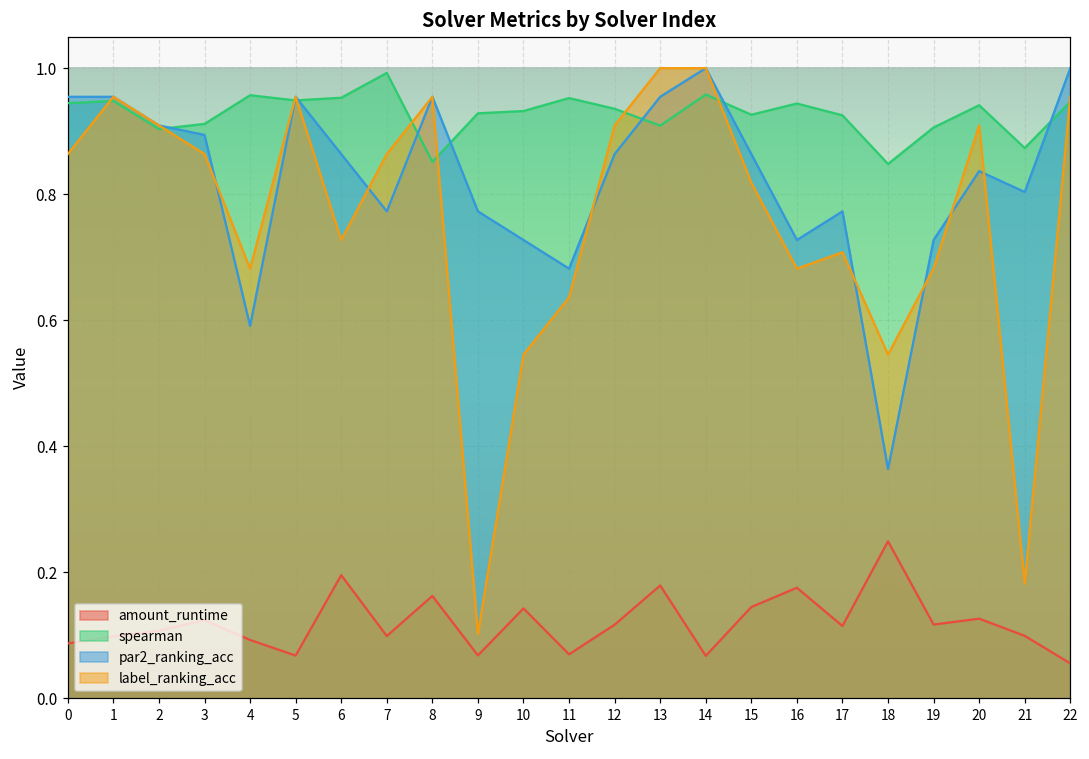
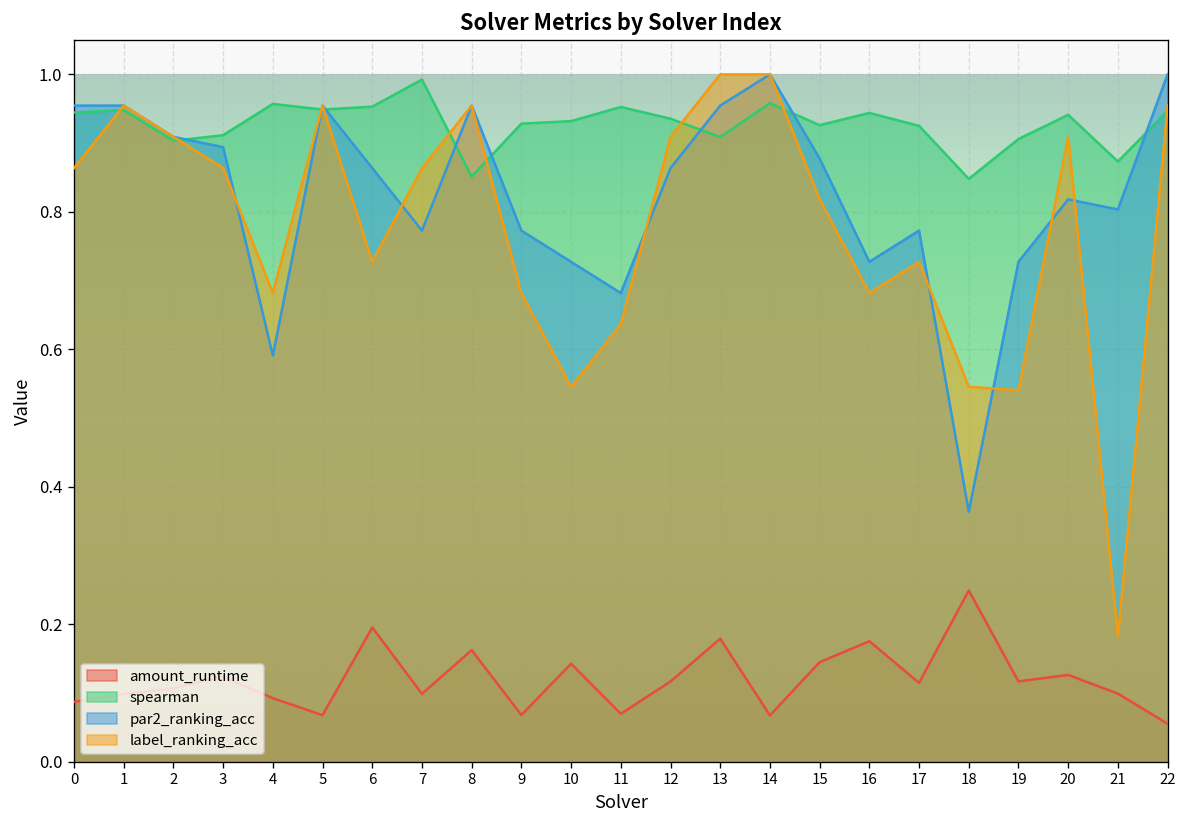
  {
    "amount_runtime": {
      "0": 0.09,
      "4": 0.09,
      "5": 0.07,
      "6": 0.20,
      "7": 0.10,
      "8": 0.16,
      "9": 0.07,
      "10": 0.14,
      "11": 0.07,
      "12": 0.12,
      "13": 0.18,
      "14": 0.07,
      "15": 0.14,
      "16": 0.18,
      "17": 0.11,
      "18": 0.25,
      "19": 0.12,
      "20": 0.13,
      "21": 0.10,
      "22": 0.06
    },
    "spearman": {
      "0": 0.94,
      "1": 0.95,
      "2": 0.90,
      "3": 0.91,
      "4": 0.96,
      "5": 0.95,
      "6": 0.95,
      "7": 0.99,
      "8": 0.85,
      "9": 0.93,
      "10": 0.93,
      "11": 0.95,
      "12": 0.94,
      "13": 0.91,
      "14": 0.96,
      "15": 0.93,
      "16": 0.94,
      "17": 0.93,
      "18": 0.85,
      "19": 0.91,
      "20": 0.94,
      "21": 0.87,
      "22": 0.95
    },
    "par2_ranking_acc": {
      "0": 0.95,
      "3": 0.89,
      "4": 0.59,
      "6": 0.86,
      "7": 0.77,
      "9": 0.77,
      "10": 0.73,
      "11": 0.68,
      "12": 0.86,
      "13": 0.95,
-     "15": 0.86,
+     "15": 0.88,
      "16": 0.73,
      "17": 0.77,
      "18": 0.36,
      "19": 0.73,
-     "20": 0.84,
+     "20": 0.82,
      "21": 0.80,
      "22": 1.00
    },
    "label_ranking_acc": {
      "0": 0.86,
      "3": 0.86,
      "4": 0.68,
      "6": 0.73,
      "7": 0.86,
-     "9": 0.10,
+     "9": 0.68,
      "10": 0.55,
      "11": 0.64,
      "12": 0.91,
      "13": 1.00,
      "15": 0.82,
      "16": 0.68,
-     "17": 0.71,
+     "17": 0.73,
      "18": 0.55,
-     "19": 0.68,
+     "19": 0.54,
      "20": 0.91,
      "21": 0.18,
      "22": 0.95
    }
  }
